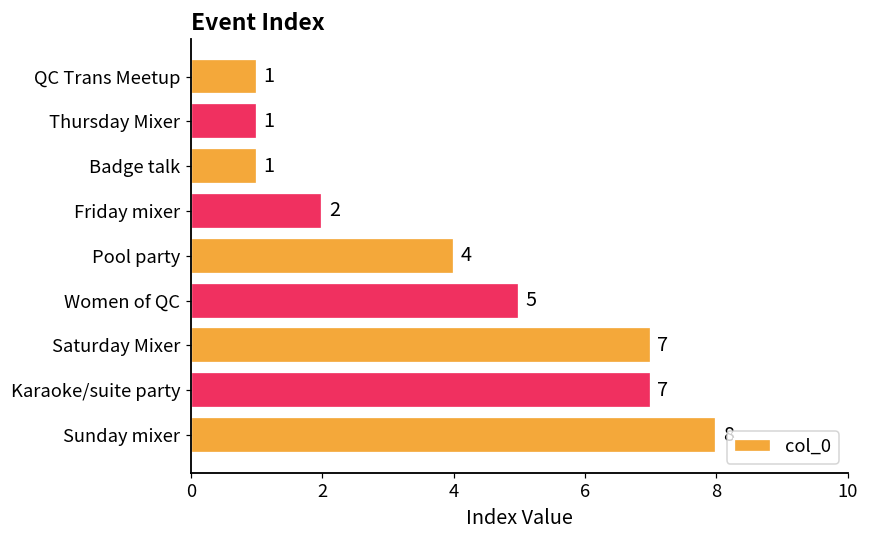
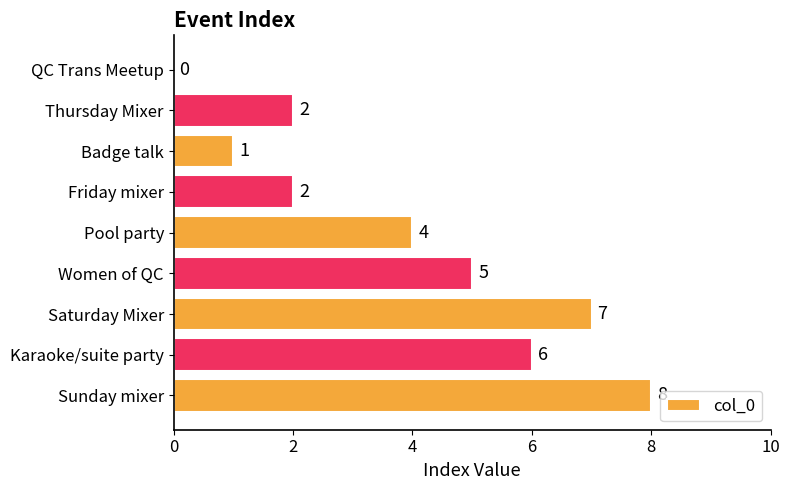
  {
-   "QC Trans Meetup": 1,
-   "Thursday Mixer": 1,
+   "QC Trans Meetup": 0,
+   "Thursday Mixer": 2,
    "Badge talk": 1,
    "Friday mixer": 2,
    "Pool party": 4,
    "Women of QC": 5,
    "Saturday Mixer": 7,
-   "Karaoke/suite party": 7
+   "Karaoke/suite party": 6
  }
